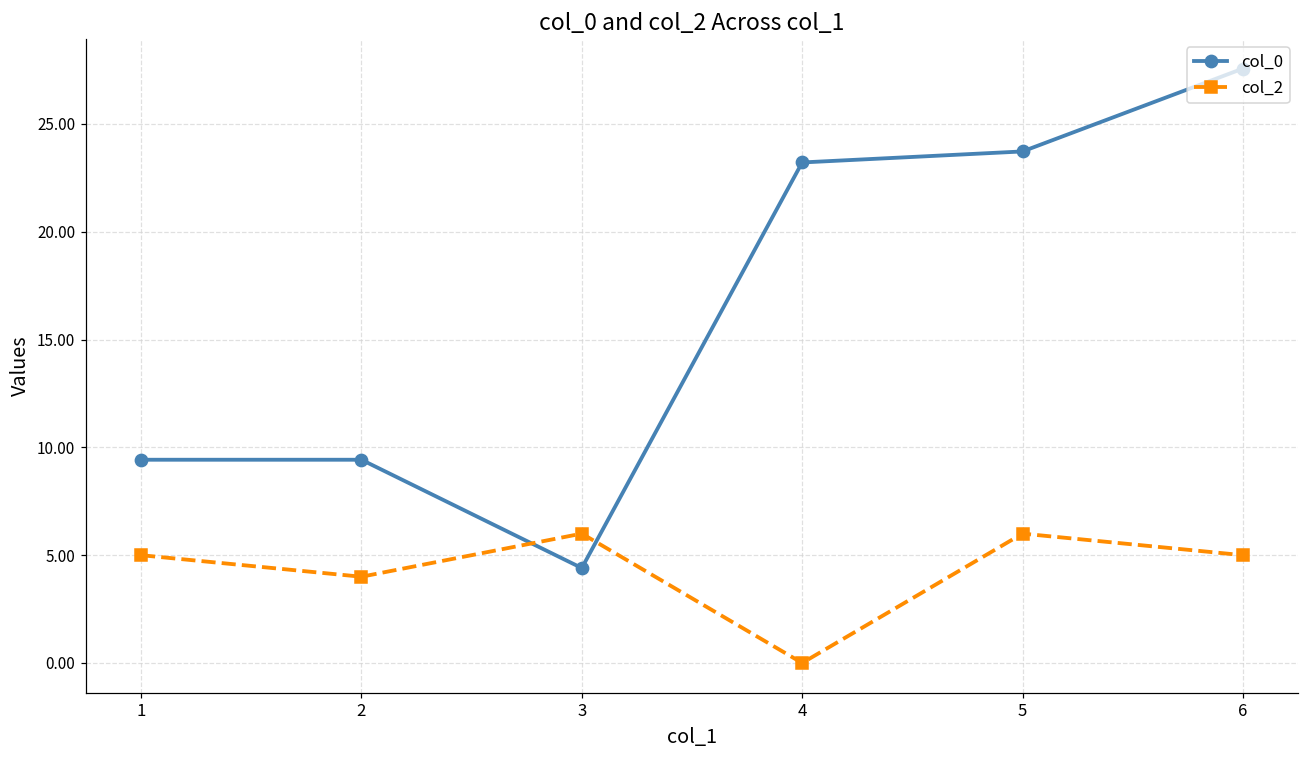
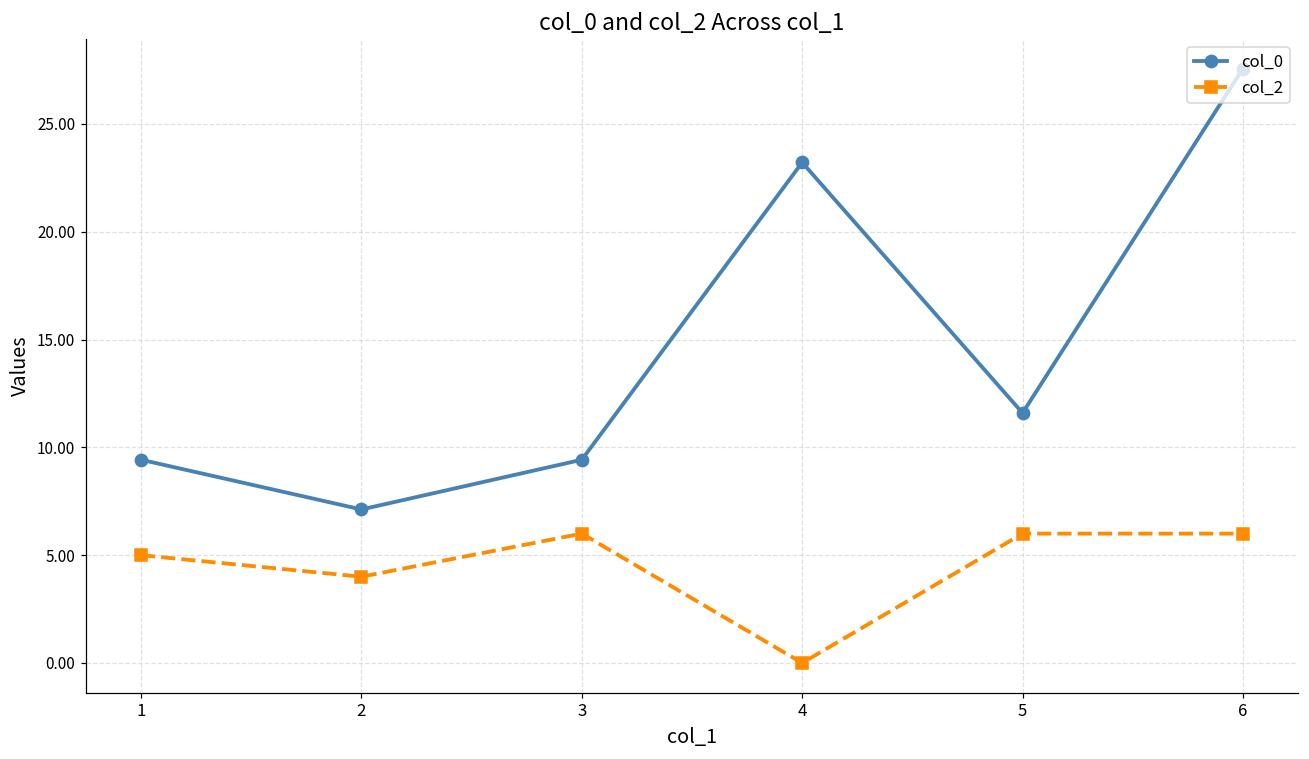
  {
    "col_0": {
      "1": 9.4,
-     "2": 9.4,
-     "3": 4.4,
+     "2": 7.1,
+     "3": 9.4,
      "4": 23.2,
-     "5": 23.7
+     "5": 11.6
    },
    "col_2": {
      "1": 5,
      "2": 4,
      "3": 6,
      "4": 0,
      "5": 6,
-     "6": 5
+     "6": 6
    }
  }
